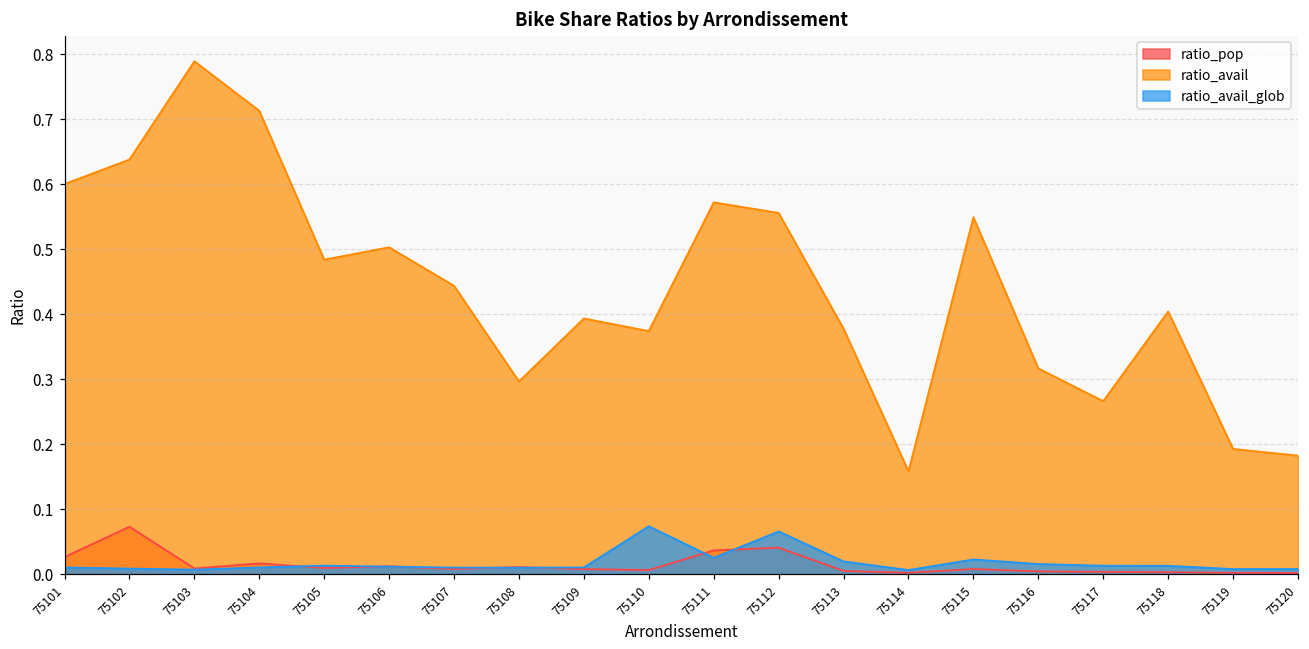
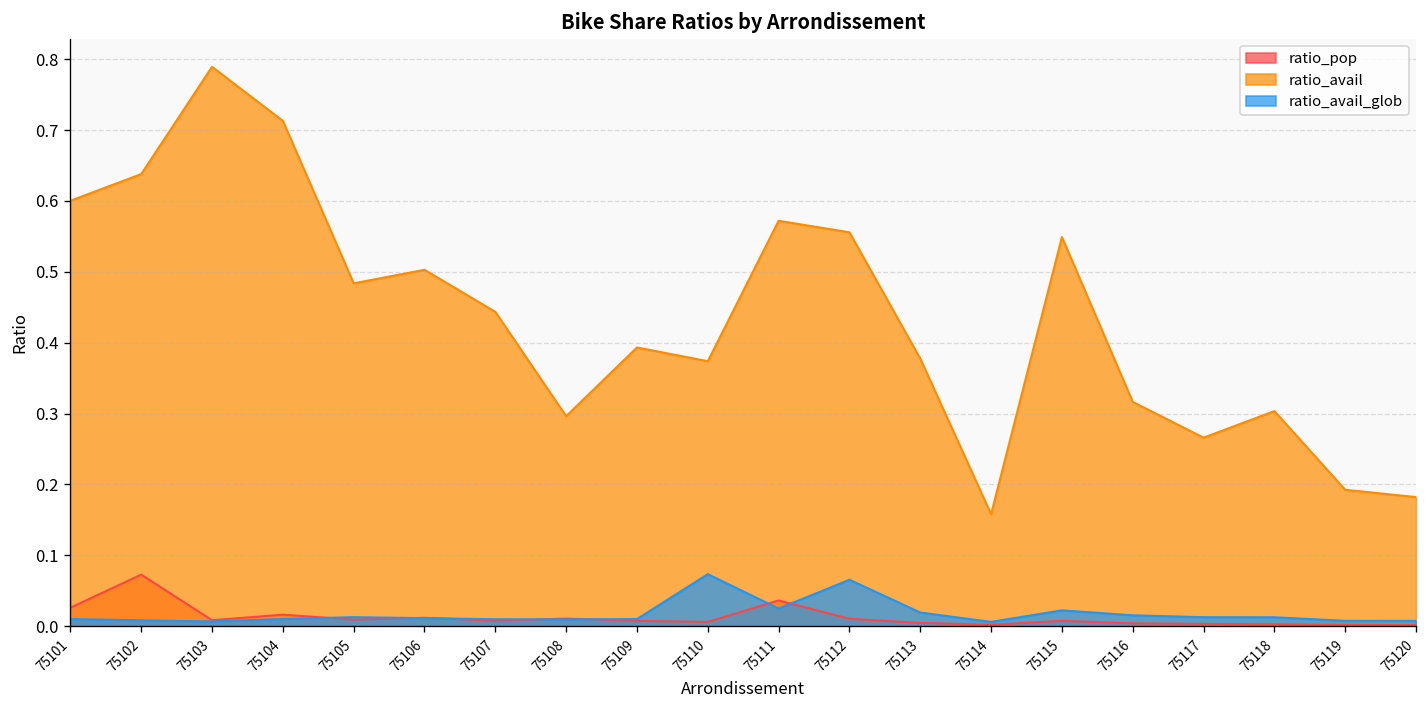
  {
    "ratio_pop": {
      "75101": 0.03,
      "75102": 0.07,
      "75104": 0.02,
      "75110": 0.01,
      "75111": 0.04,
-     "75112": 0.04,
+     "75112": 0.01,
      "75113": 0.00,
      "75115": 0.01,
      "75116": 0.00,
      "75117": 0.00,
      "75118": 0.00,
      "75119": 0.00,
      "75120": 0.00
    },
    "ratio_avail": {
      "75101": 0.60,
      "75102": 0.64,
      "75103": 0.79,
      "75104": 0.71,
      "75105": 0.48,
      "75106": 0.50,
      "75107": 0.44,
      "75108": 0.30,
      "75109": 0.39,
      "75110": 0.37,
      "75111": 0.57,
      "75112": 0.56,
      "75113": 0.38,
      "75114": 0.16,
      "75115": 0.55,
      "75116": 0.32,
      "75117": 0.27,
-     "75118": 0.40,
+     "75118": 0.30,
      "75119": 0.19,
      "75120": 0.18
    },
    "ratio_avail_glob": {
      "75101": 0.01,
      "75102": 0.01,
      "75104": 0.01,
      "75110": 0.07,
      "75111": 0.03,
      "75112": 0.07,
      "75113": 0.02,
      "75115": 0.02,
      "75116": 0.02,
      "75117": 0.01,
      "75118": 0.01,
      "75119": 0.01,
      "75120": 0.01
    }
  }
